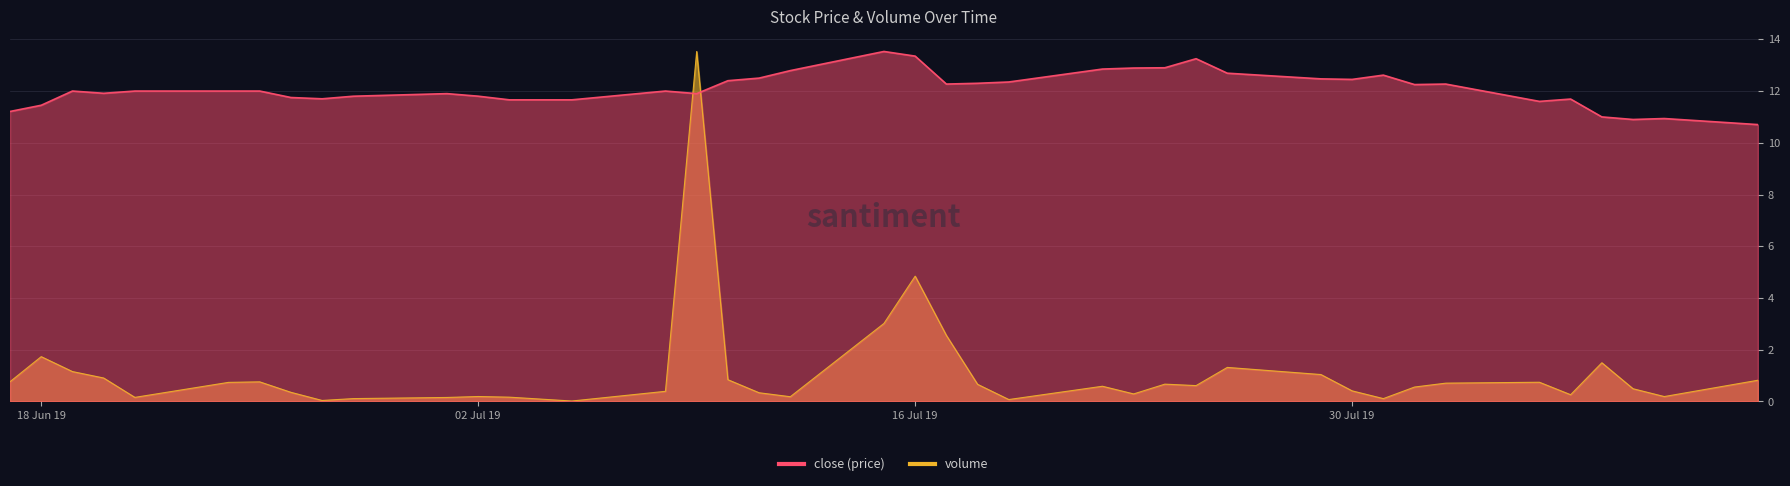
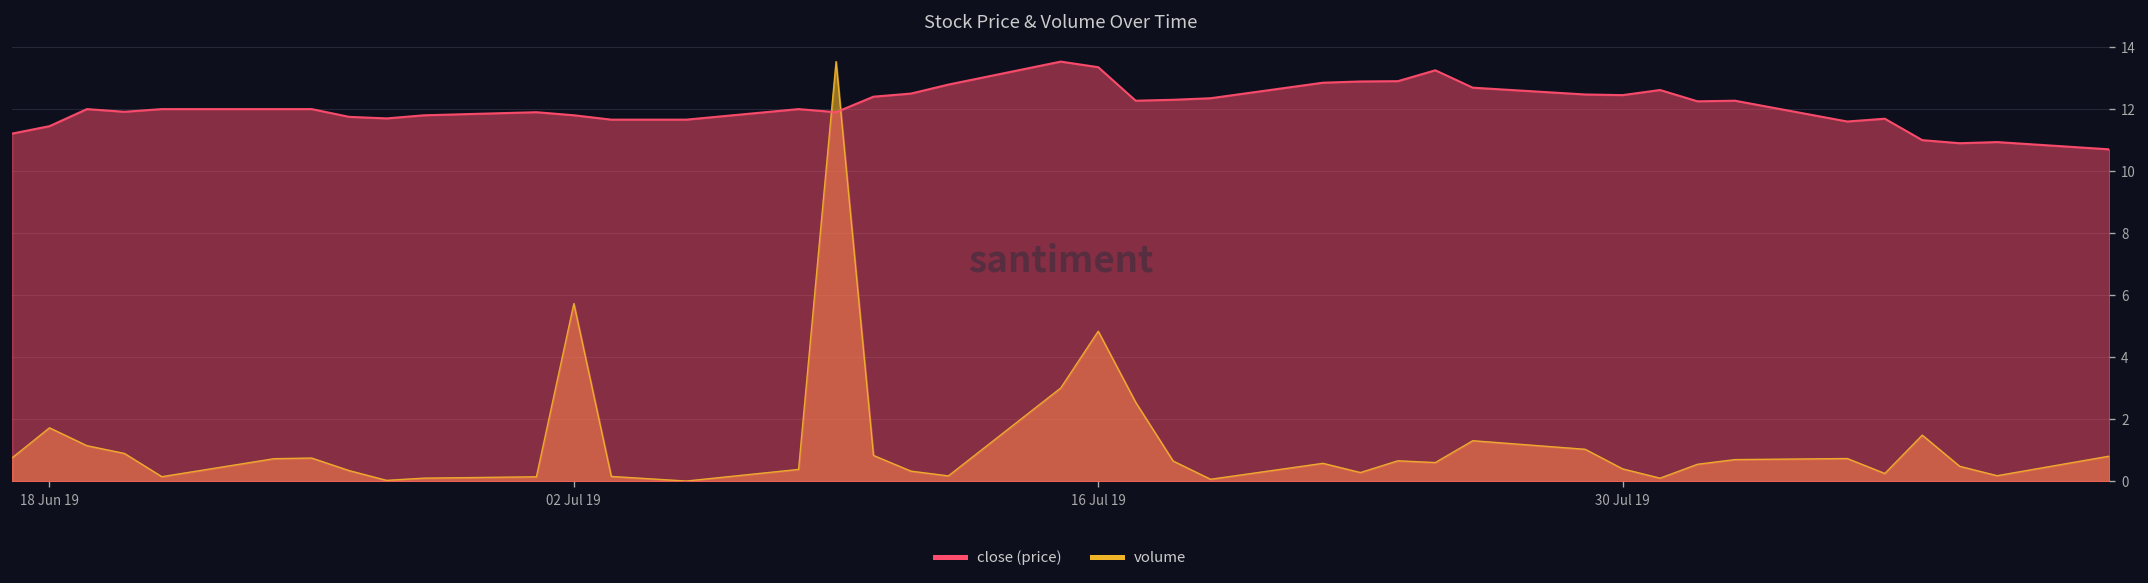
  {
    "volume": {
      "18 Jun 19": 1.7,
-     "02 Jul 19": 0.2,
+     "02 Jul 19": 5.7,
      "16 Jul 19": 4.8,
      "30 Jul 19": 0.4
    }
  }
